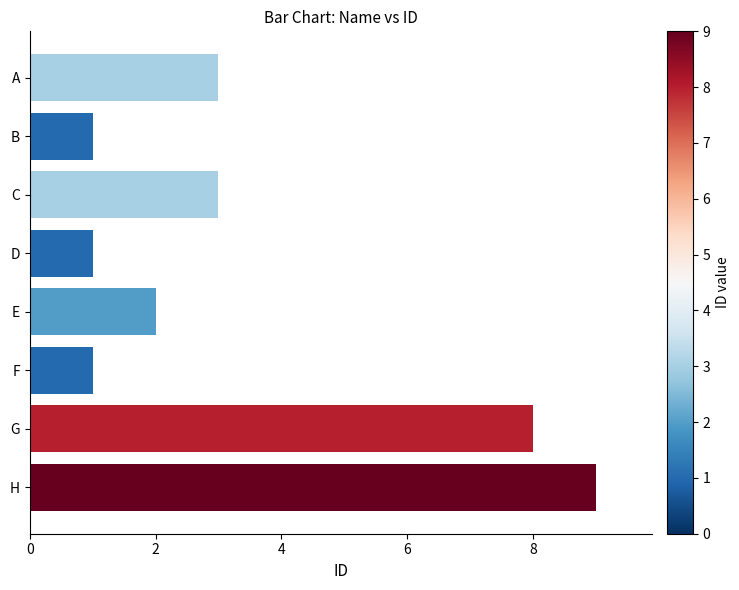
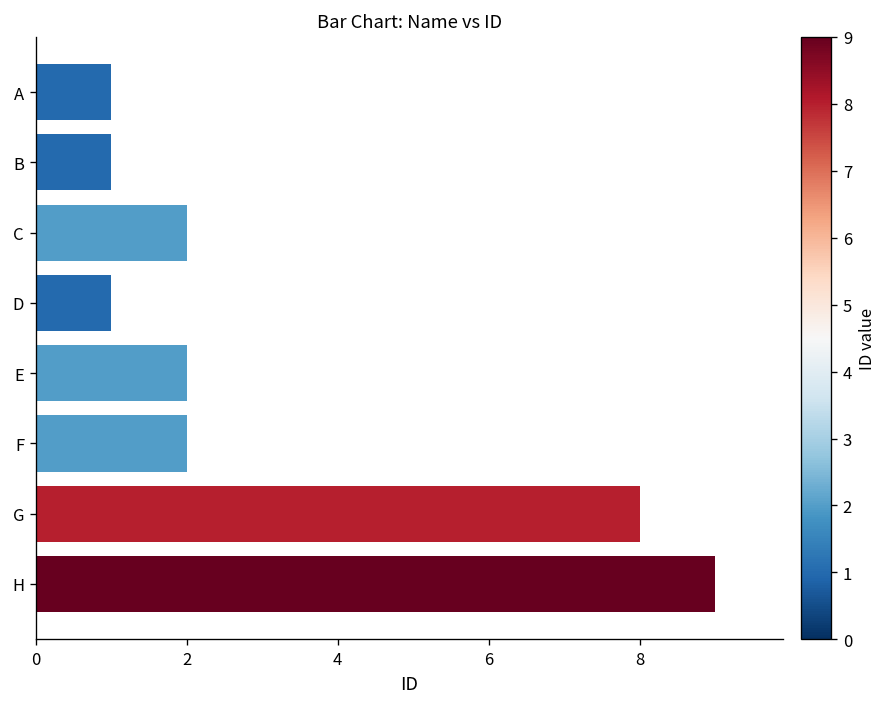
  {
-   "A": 3,
+   "A": 1,
    "B": 1,
-   "C": 3,
+   "C": 2,
    "D": 1,
    "E": 2,
-   "F": 1,
+   "F": 2,
    "G": 8,
    "H": 9
  }
